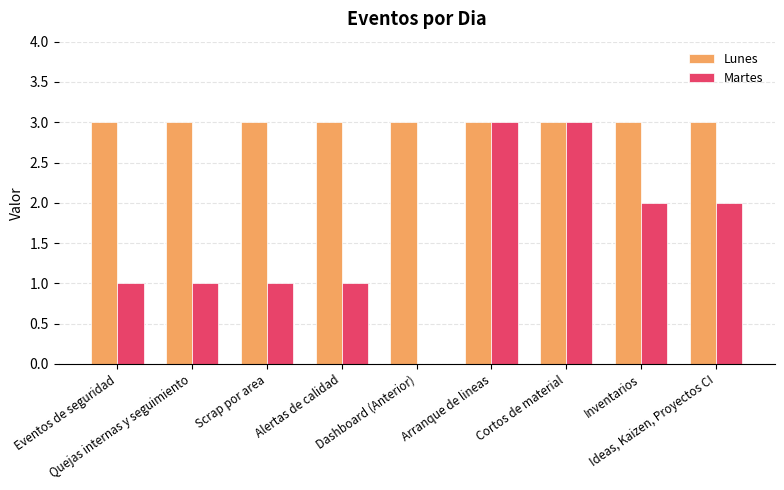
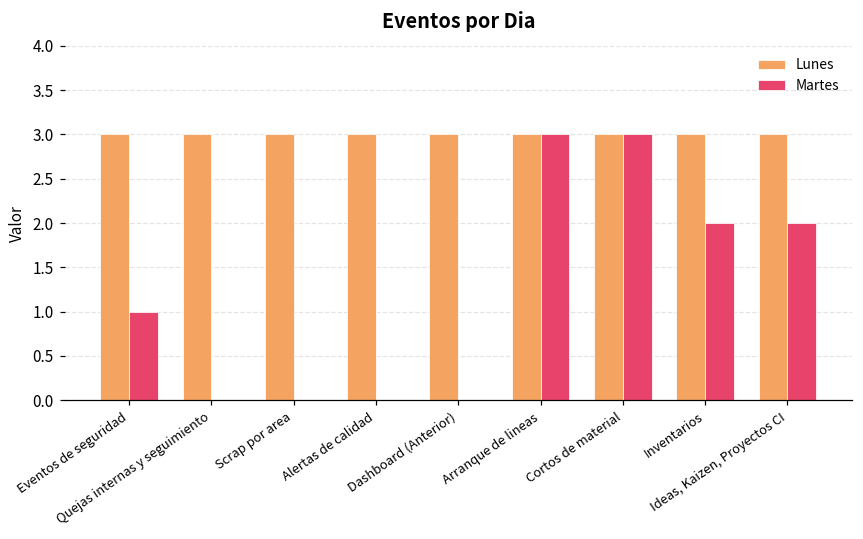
  {
    "Lunes": {
      "Eventos de seguridad": 3,
      "Quejas internas y seguimiento": 3,
      "Scrap por area": 3,
      "Alertas de calidad": 3,
      "Dashboard (Anterior)": 3,
      "Arranque de lineas": 3,
      "Cortos de material": 3,
      "Inventarios": 3,
      "Ideas, Kaizen, Proyectos CI": 3
    },
    "Martes": {
      "Eventos de seguridad": 1,
-     "Quejas internas y seguimiento": 1,
-     "Scrap por area": 1,
-     "Alertas de calidad": 1,
+     "Quejas internas y seguimiento": 0,
+     "Scrap por area": 0,
+     "Alertas de calidad": 0,
      "Dashboard (Anterior)": 0,
      "Arranque de lineas": 3,
      "Cortos de material": 3,
      "Inventarios": 2,
      "Ideas, Kaizen, Proyectos CI": 2
    }
  }
